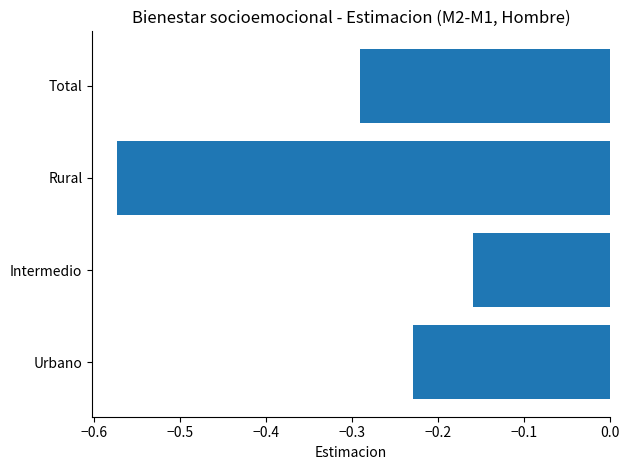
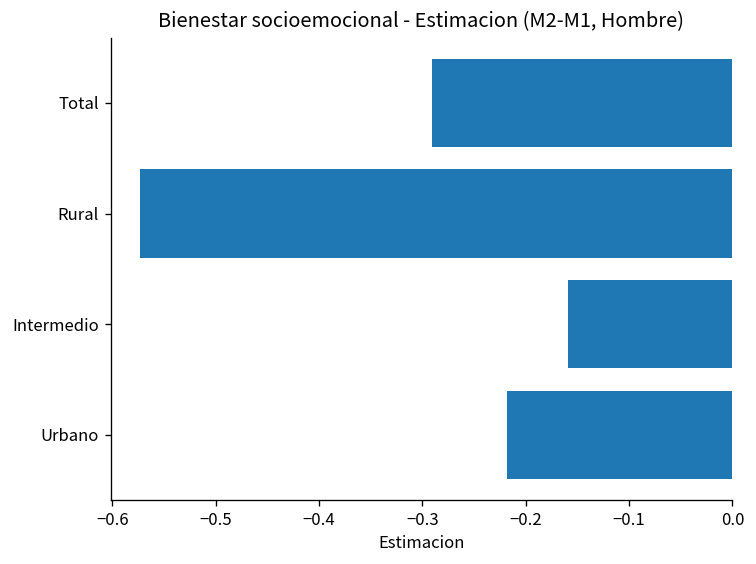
  {
    "Total": -0.29,
    "Rural": -0.57,
    "Intermedio": -0.16,
-   "Urbano": -0.23
+   "Urbano": -0.22
  }
